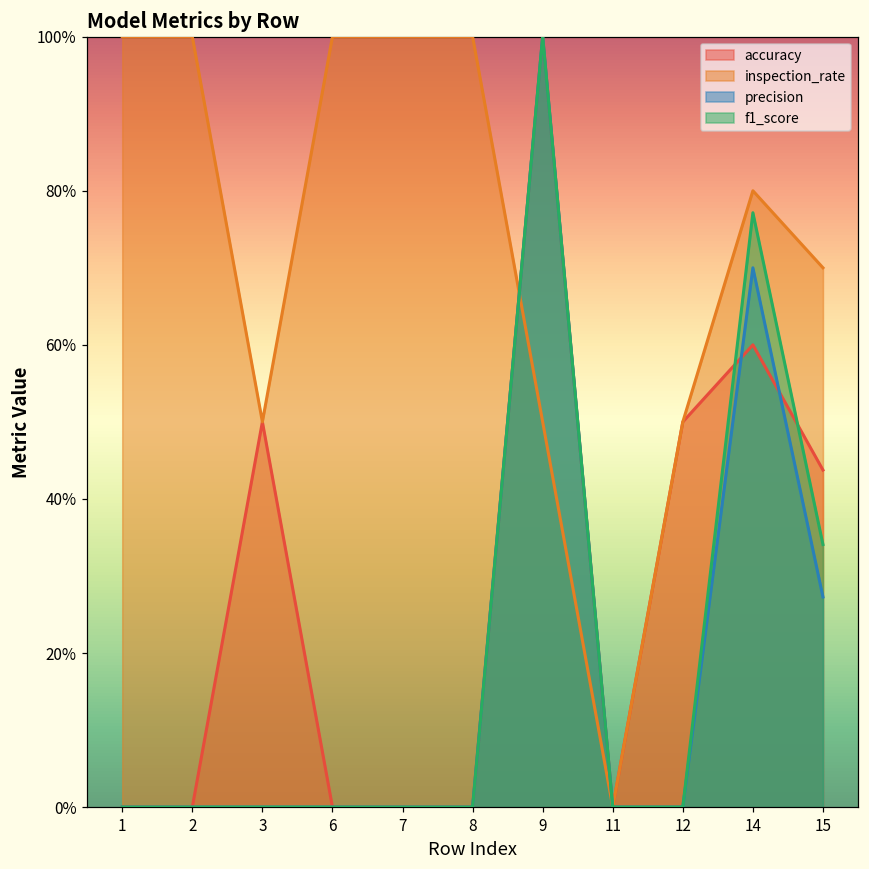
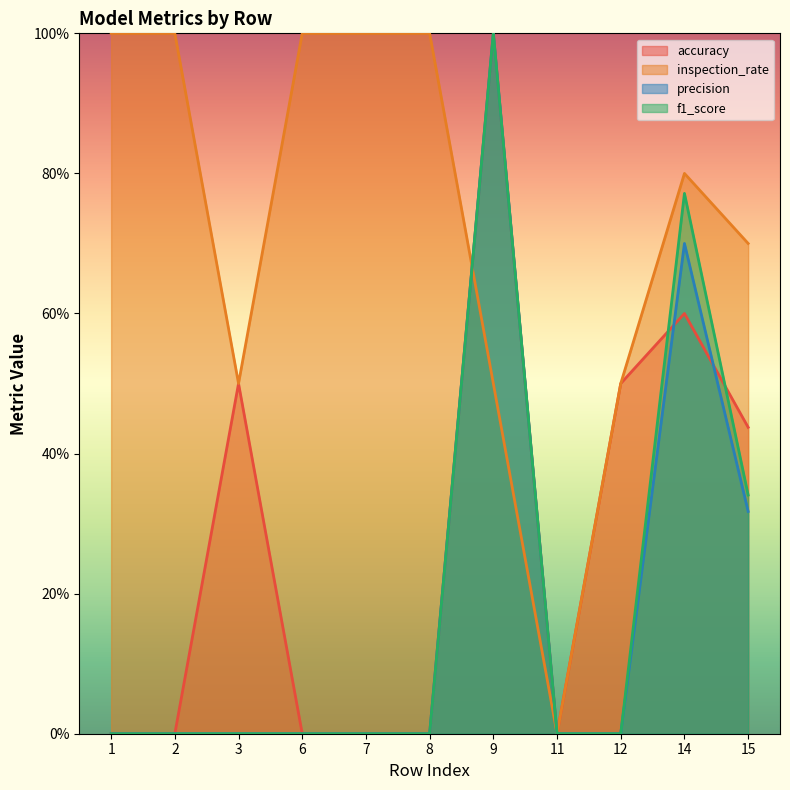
  {
    "precision": {
      "14": "70%",
-     "15": "27%"
+     "15": "32%"
    },
    "f1_score": {
      "14": "77%",
      "15": "34%"
    }
  }
